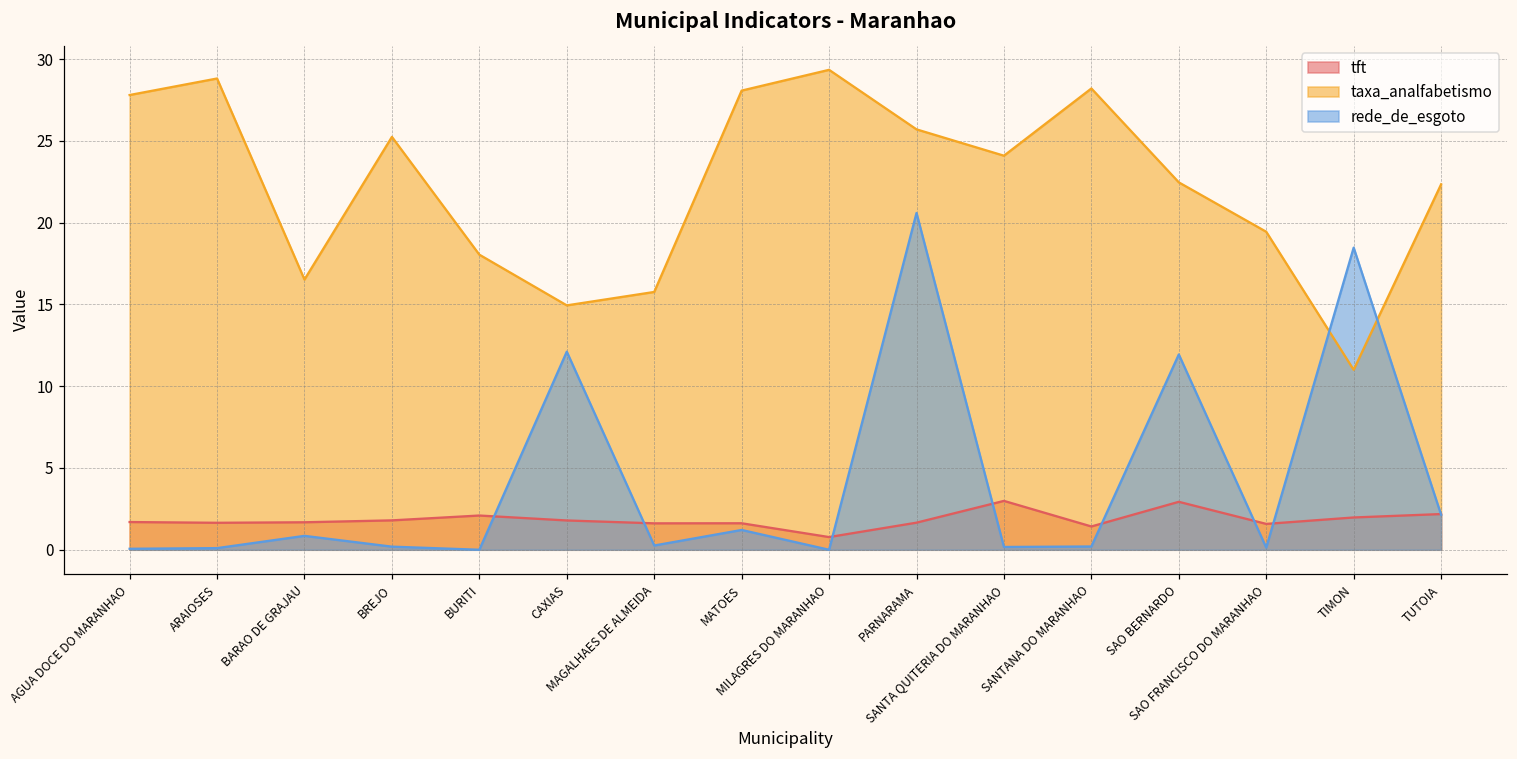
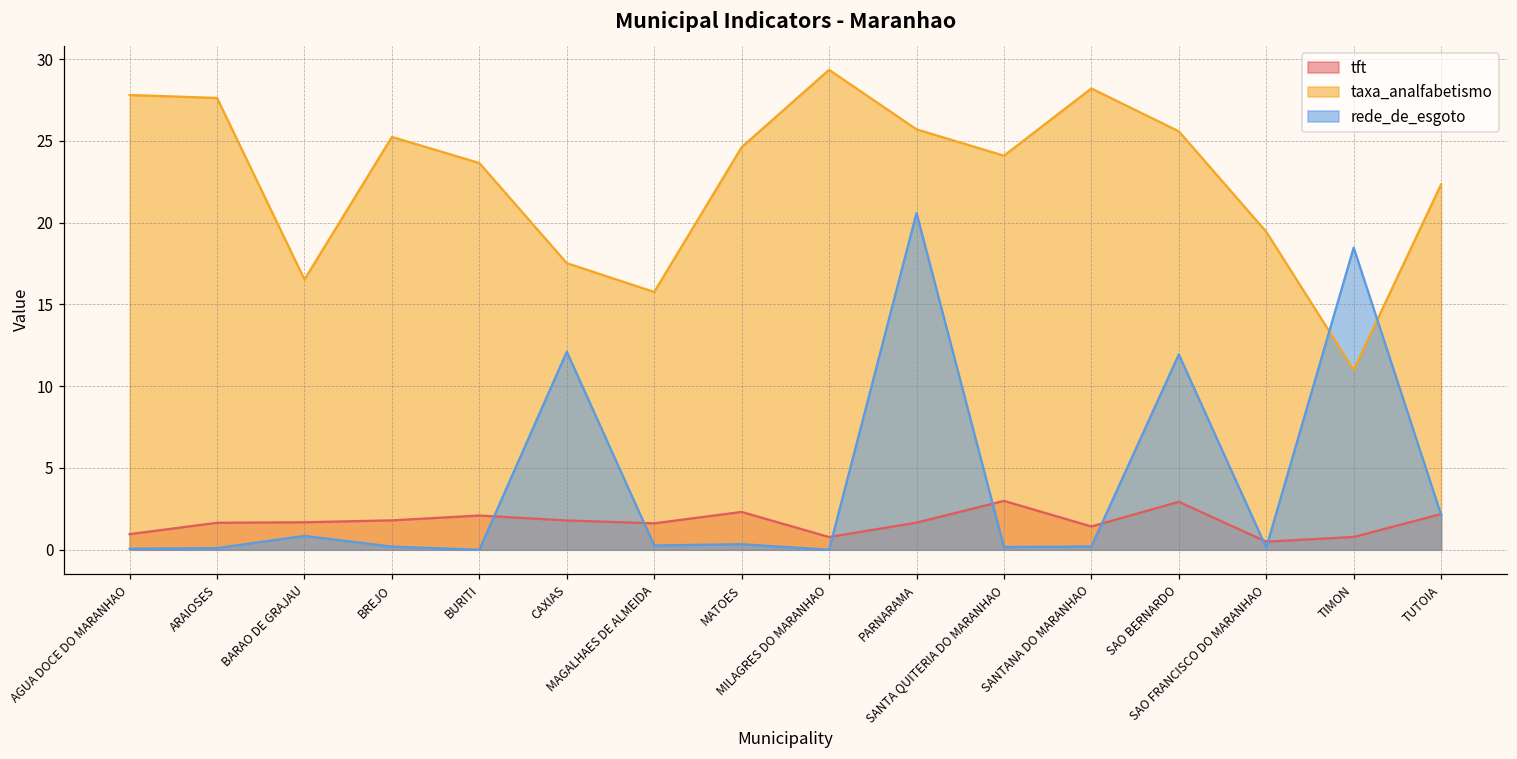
  {
    "tft": {
-     "AGUA DOCE DO MARANHAO": 1.7,
+     "AGUA DOCE DO MARANHAO": 1.0,
      "ARAIOSES": 1.6,
      "BARAO DE GRAJAU": 1.7,
      "BREJO": 1.8,
      "BURITI": 2.1,
      "CAXIAS": 1.8,
      "MAGALHAES DE ALMEIDA": 1.6,
-     "MATOES": 1.6,
+     "MATOES": 2.3,
      "MILAGRES DO MARANHAO": 0.8,
      "PARNARAMA": 1.7,
      "SANTA QUITERIA DO MARANHAO": 3.0,
      "SANTANA DO MARANHAO": 1.4,
      "SAO BERNARDO": 2.9,
-     "SAO FRANCISCO DO MARANHAO": 1.6,
-     "TIMON": 2.0
+     "SAO FRANCISCO DO MARANHAO": 0.5,
+     "TIMON": 0.8
    },
    "taxa_analfabetismo": {
      "AGUA DOCE DO MARANHAO": 27.8,
-     "ARAIOSES": 28.8,
+     "ARAIOSES": 27.6,
      "BARAO DE GRAJAU": 16.5,
      "BREJO": 25.2,
-     "BURITI": 18.0,
-     "CAXIAS": 14.9,
+     "BURITI": 23.6,
+     "CAXIAS": 17.5,
      "MAGALHAES DE ALMEIDA": 15.8,
-     "MATOES": 28.1,
+     "MATOES": 24.6,
      "MILAGRES DO MARANHAO": 29.3,
      "PARNARAMA": 25.7,
      "SANTA QUITERIA DO MARANHAO": 24.1,
      "SANTANA DO MARANHAO": 28.2,
-     "SAO BERNARDO": 22.5,
+     "SAO BERNARDO": 25.6,
      "SAO FRANCISCO DO MARANHAO": 19.4,
      "TIMON": 11.0,
      "TUTOIA": 22.3
    },
    "rede_de_esgoto": {
      "AGUA DOCE DO MARANHAO": 0.1,
      "ARAIOSES": 0.1,
      "BARAO DE GRAJAU": 0.9,
      "BREJO": 0.2,
      "BURITI": 0.0,
      "CAXIAS": 12.1,
      "MAGALHAES DE ALMEIDA": 0.3,
-     "MATOES": 1.2,
+     "MATOES": 0.3,
      "MILAGRES DO MARANHAO": 0.0,
      "PARNARAMA": 20.6,
      "SANTA QUITERIA DO MARANHAO": 0.2,
      "SANTANA DO MARANHAO": 0.2,
      "SAO BERNARDO": 11.9,
      "SAO FRANCISCO DO MARANHAO": 0.1,
      "TIMON": 18.5
    }
  }
